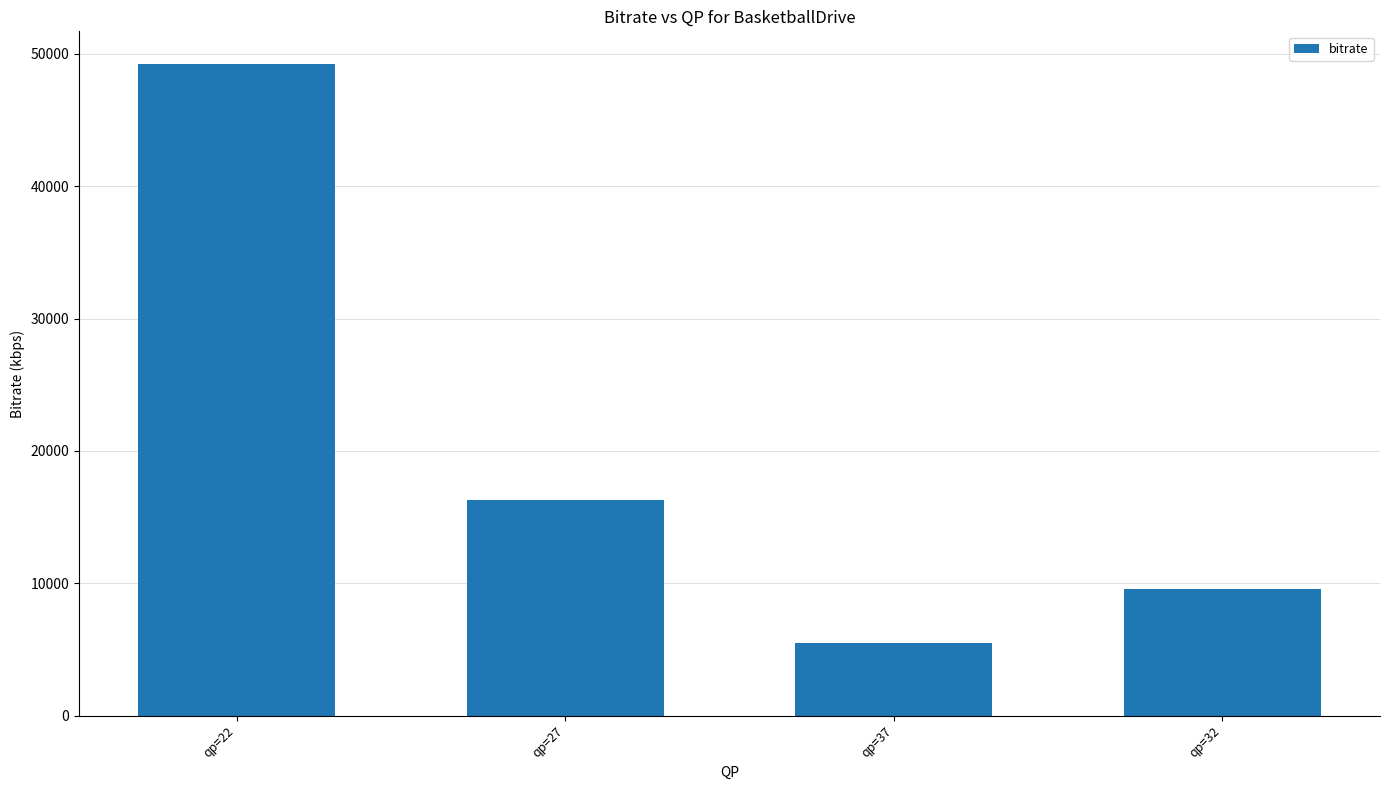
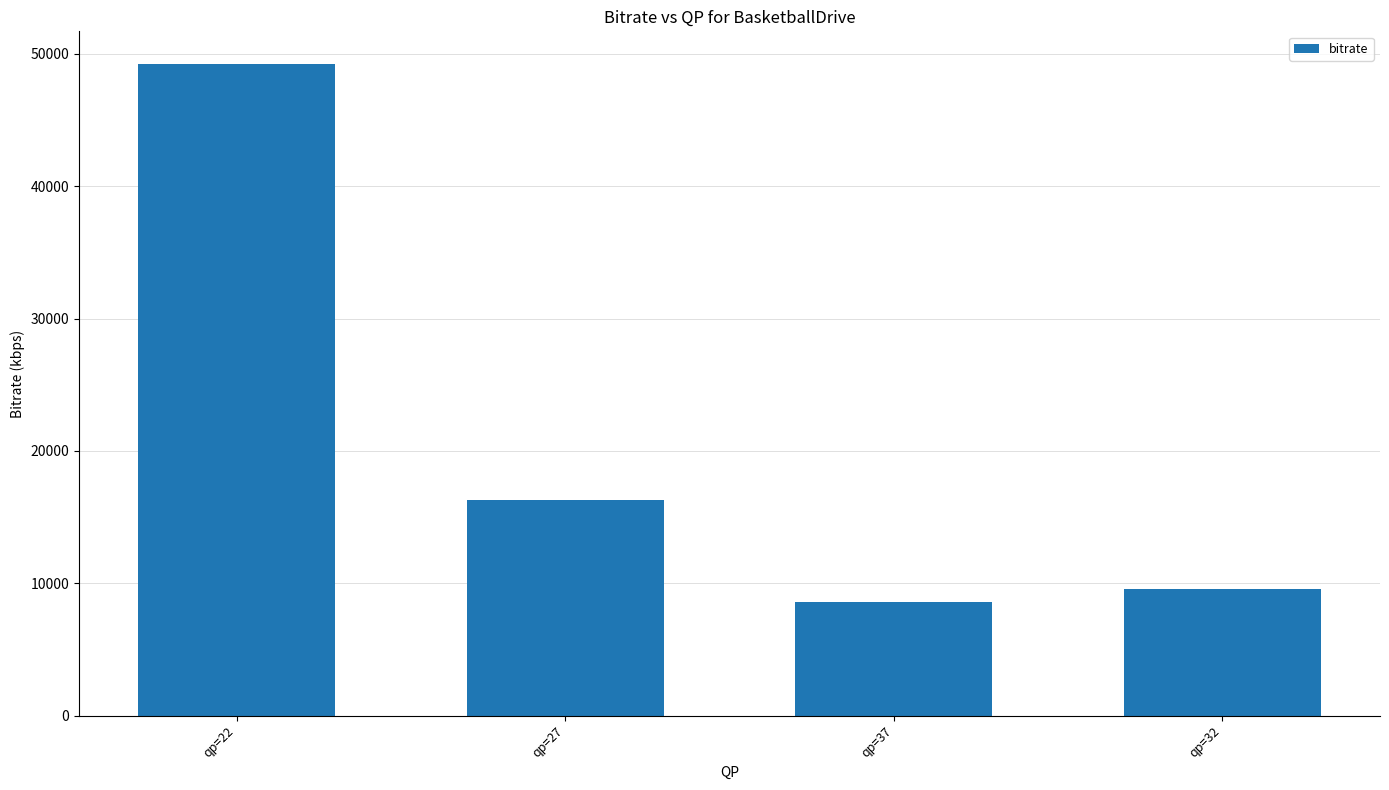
  {
    "qp=22": 49200,
    "qp=27": 16300,
-   "qp=37": 5500,
+   "qp=37": 8600,
    "qp=32": 9600
  }
